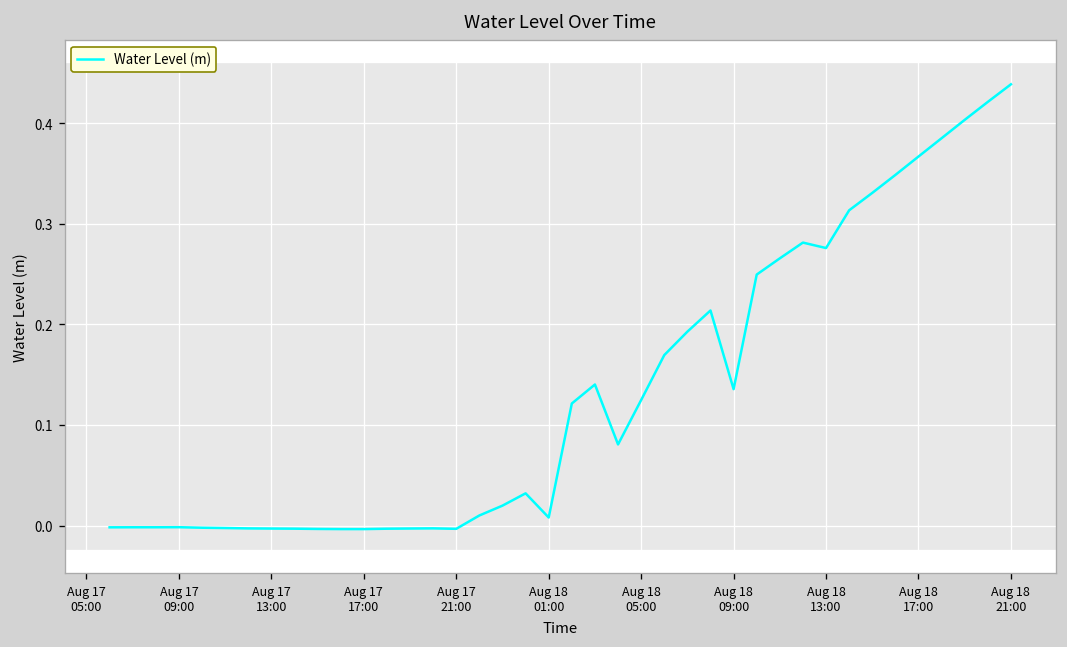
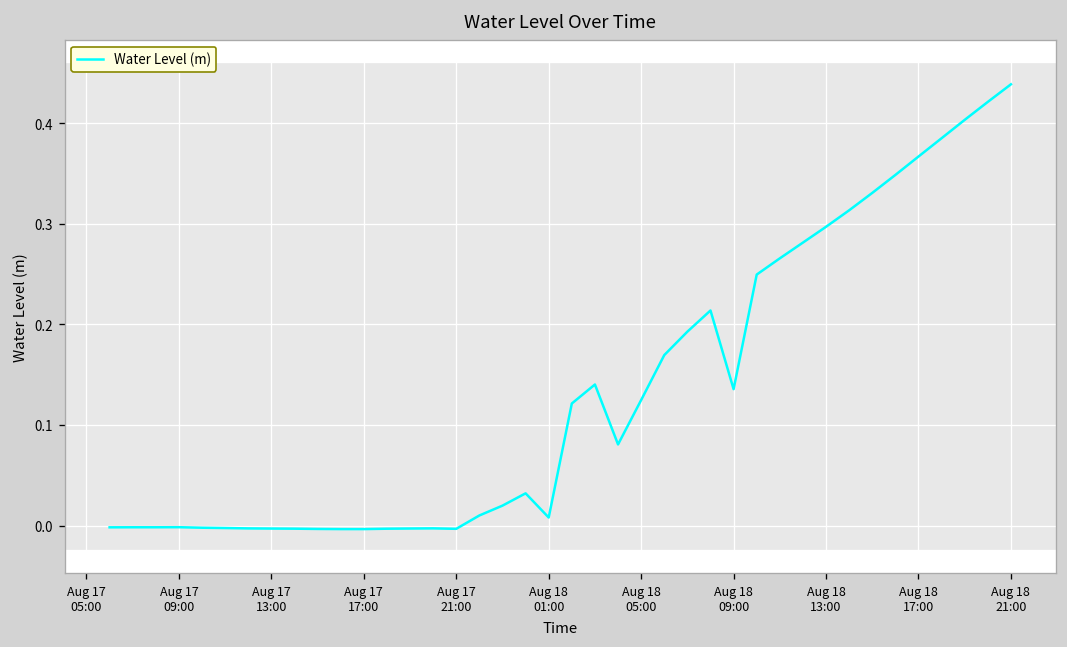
  {
    "Aug 17 09:00": 0.00,
    "Aug 17 13:00": 0.00,
    "Aug 17 17:00": 0.00,
    "Aug 17 21:00": 0.00,
    "Aug 18 01:00": 0.01,
    "Aug 18 05:00": 0.12,
    "Aug 18 09:00": 0.14,
-   "Aug 18 13:00": 0.28,
+   "Aug 18 13:00": 0.30,
    "Aug 18 17:00": 0.37,
    "Aug 18 21:00": 0.44
  }
